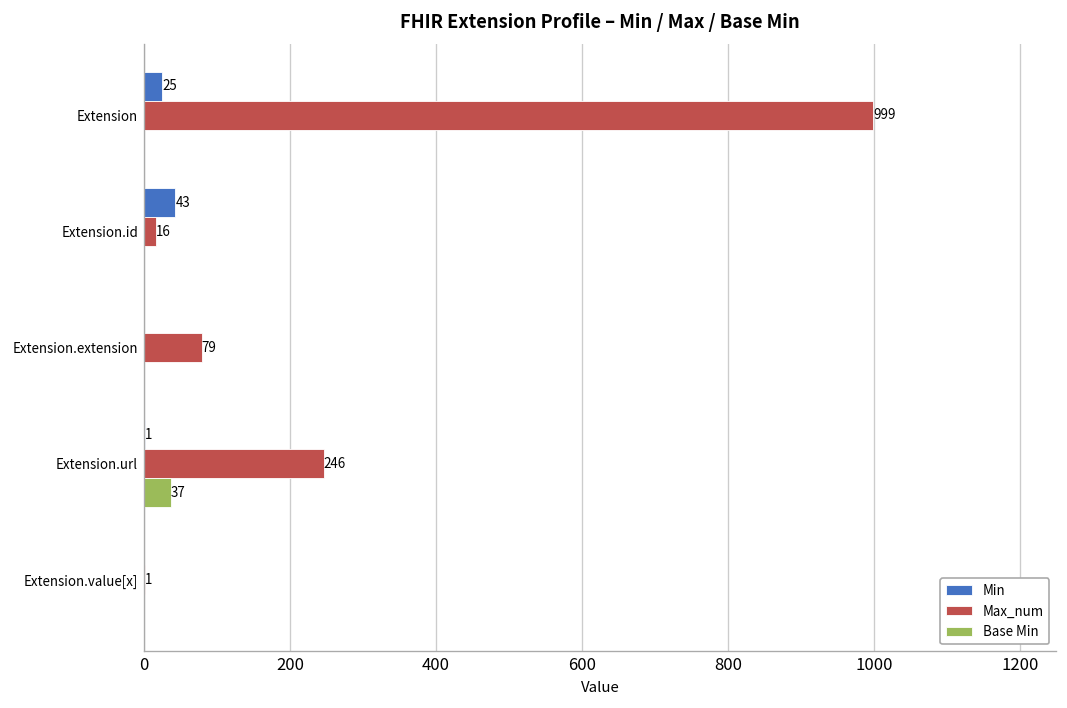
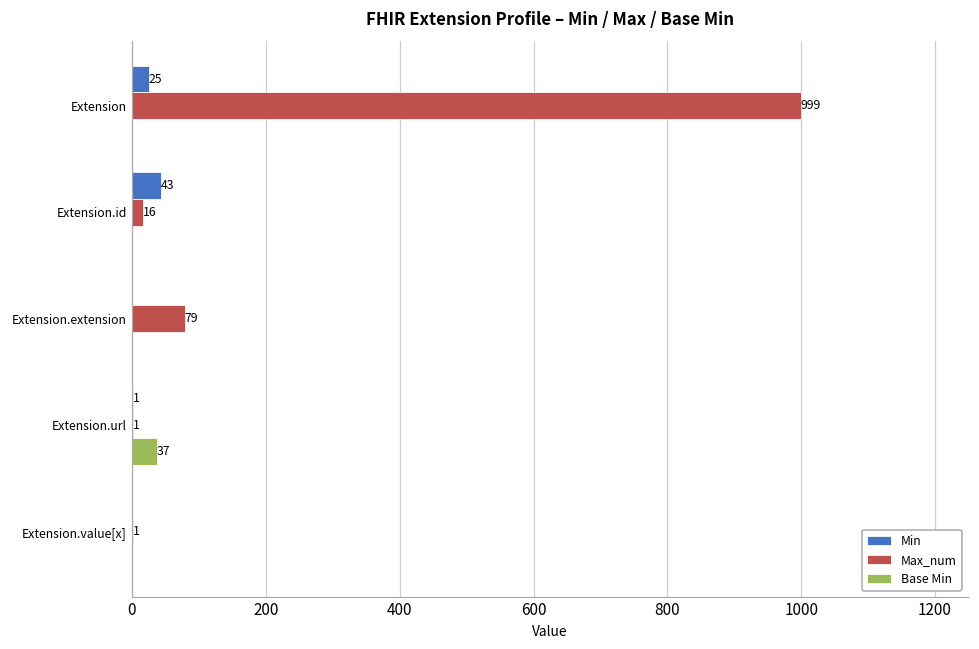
  {
    "Min": {
      "Extension": 25,
      "Extension.id": 43,
      "Extension.url": 1
    },
    "Max_num": {
      "Extension": 999,
      "Extension.id": 16,
      "Extension.extension": 79,
-     "Extension.url": 246,
+     "Extension.url": 1,
      "Extension.value[x]": 1
    },
    "Base Min": {
      "Extension.url": 37
    }
  }
